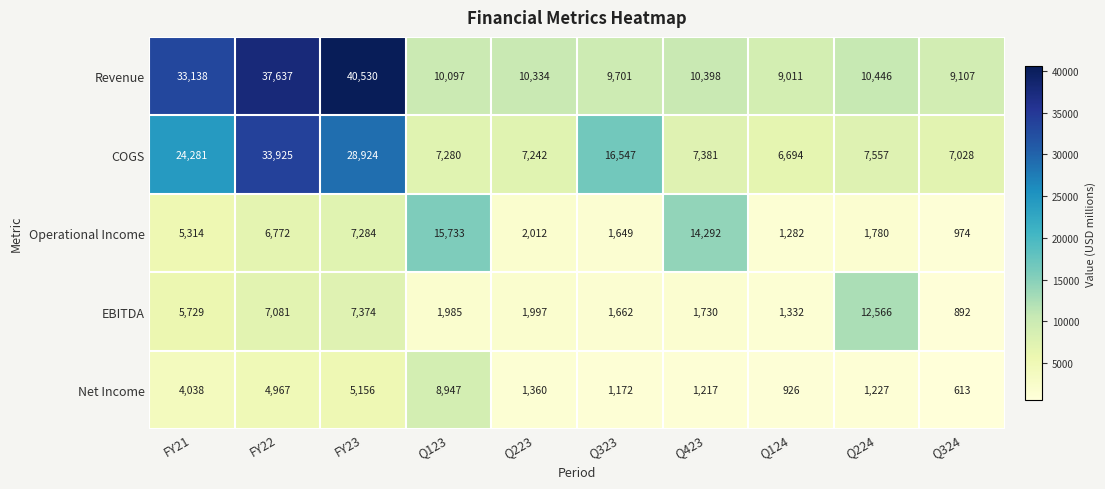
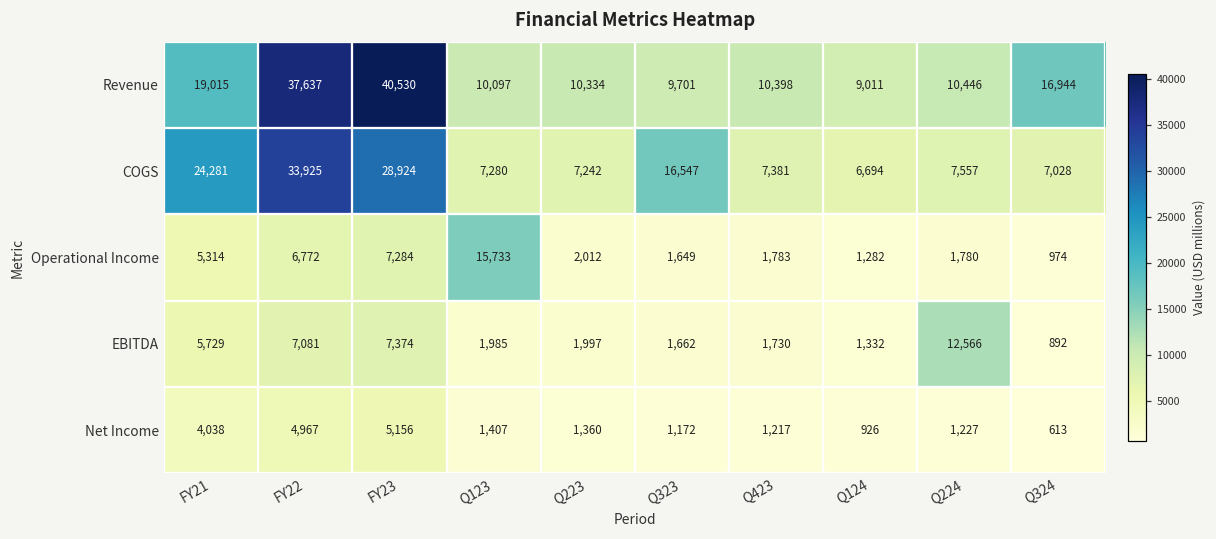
  {
    "Revenue": {
-     "FY21": "33,138",
+     "FY21": "19,015",
      "FY22": "37,637",
      "FY23": "40,530",
      "Q123": "10,097",
      "Q223": "10,334",
      "Q323": "9,701",
      "Q423": "10,398",
      "Q124": "9,011",
      "Q224": "10,446",
-     "Q324": "9,107"
+     "Q324": "16,944"
    },
    "COGS": {
      "FY21": "24,281",
      "FY22": "33,925",
      "FY23": "28,924",
      "Q123": "7,280",
      "Q223": "7,242",
      "Q323": "16,547",
      "Q423": "7,381",
      "Q124": "6,694",
      "Q224": "7,557",
      "Q324": "7,028"
    },
    "Operational Income": {
      "FY21": "5,314",
      "FY22": "6,772",
      "FY23": "7,284",
      "Q123": "15,733",
      "Q223": "2,012",
      "Q323": "1,649",
-     "Q423": "14,292",
+     "Q423": "1,783",
      "Q124": "1,282",
      "Q224": "1,780",
      "Q324": "974"
    },
    "EBITDA": {
      "FY21": "5,729",
      "FY22": "7,081",
      "FY23": "7,374",
      "Q123": "1,985",
      "Q223": "1,997",
      "Q323": "1,662",
      "Q423": "1,730",
      "Q124": "1,332",
      "Q224": "12,566",
      "Q324": "892"
    },
    "Net Income": {
      "FY21": "4,038",
      "FY22": "4,967",
      "FY23": "5,156",
-     "Q123": "8,947",
+     "Q123": "1,407",
      "Q223": "1,360",
      "Q323": "1,172",
      "Q423": "1,217",
      "Q124": "926",
      "Q224": "1,227",
      "Q324": "613"
    }
  }
